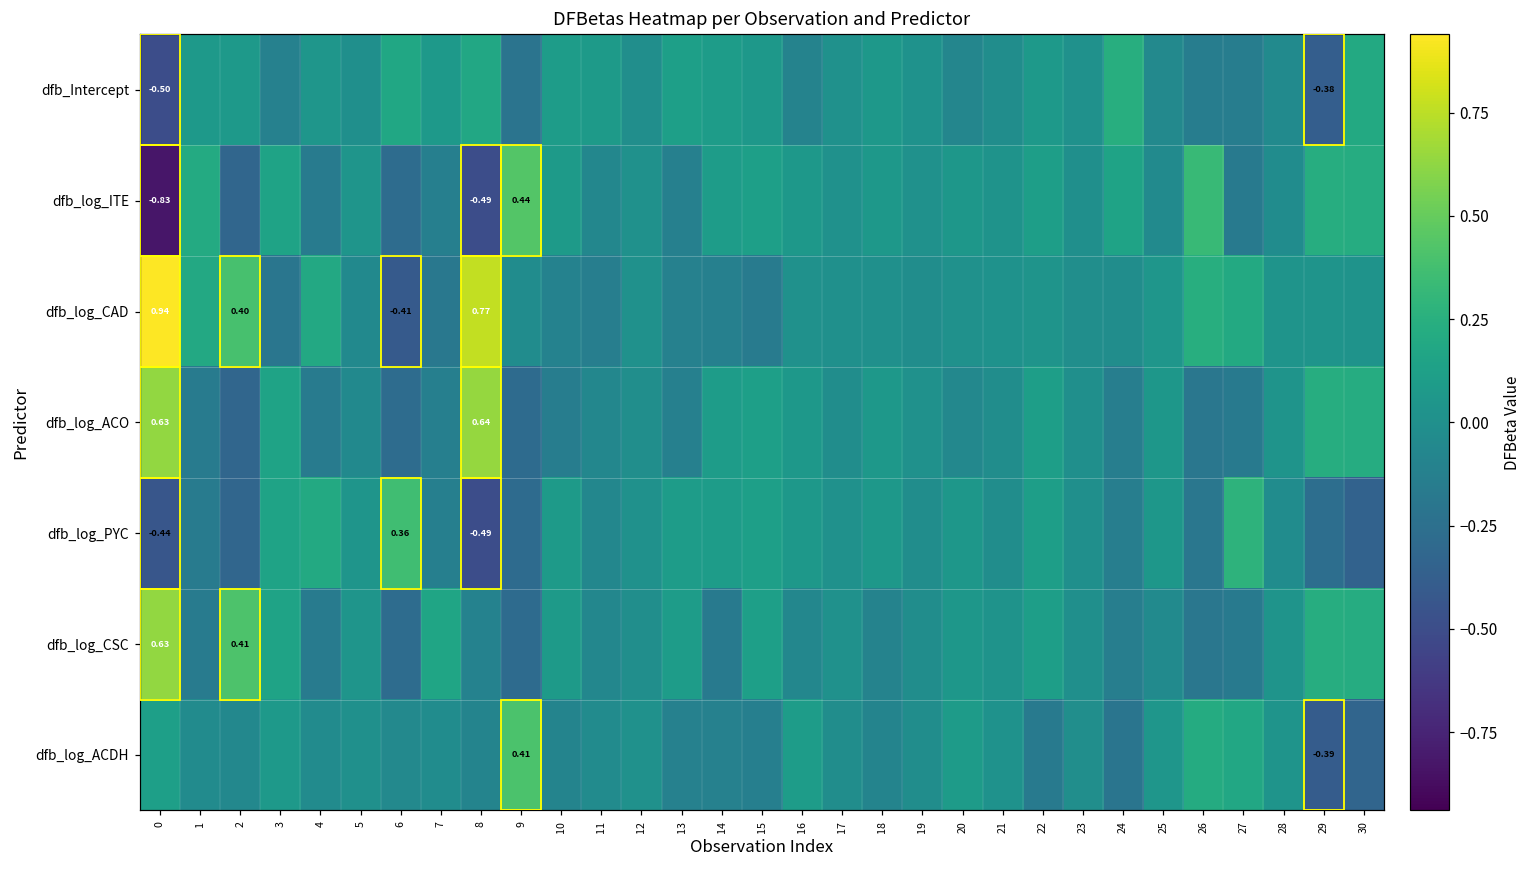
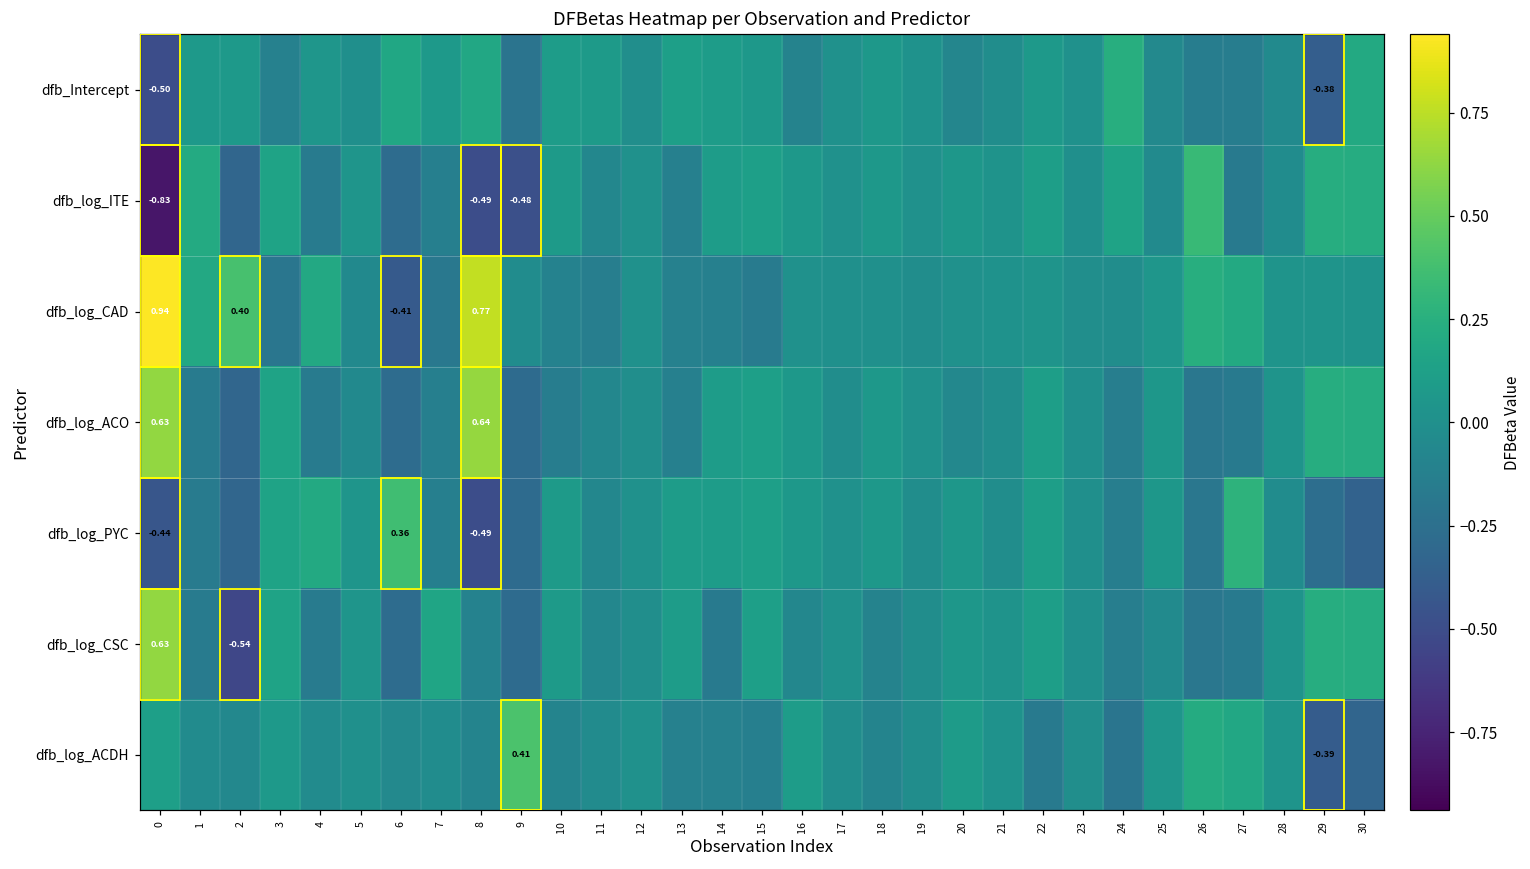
  {
    "dfb_Intercept": {
      "0": -0.50,
      "29": -0.38
    },
    "dfb_log_ITE": {
      "0": -0.83,
      "8": -0.49,
-     "9": 0.44
+     "9": -0.48
    },
    "dfb_log_CAD": {
      "0": 0.94,
      "2": 0.40,
      "6": -0.41,
      "8": 0.77
    },
    "dfb_log_ACO": {
      "0": 0.63,
      "8": 0.64
    },
    "dfb_log_PYC": {
      "0": -0.44,
      "6": 0.36,
      "8": -0.49
    },
    "dfb_log_CSC": {
      "0": 0.63,
-     "2": 0.41
+     "2": -0.54
    },
    "dfb_log_ACDH": {
      "9": 0.41,
      "29": -0.39
    }
  }
